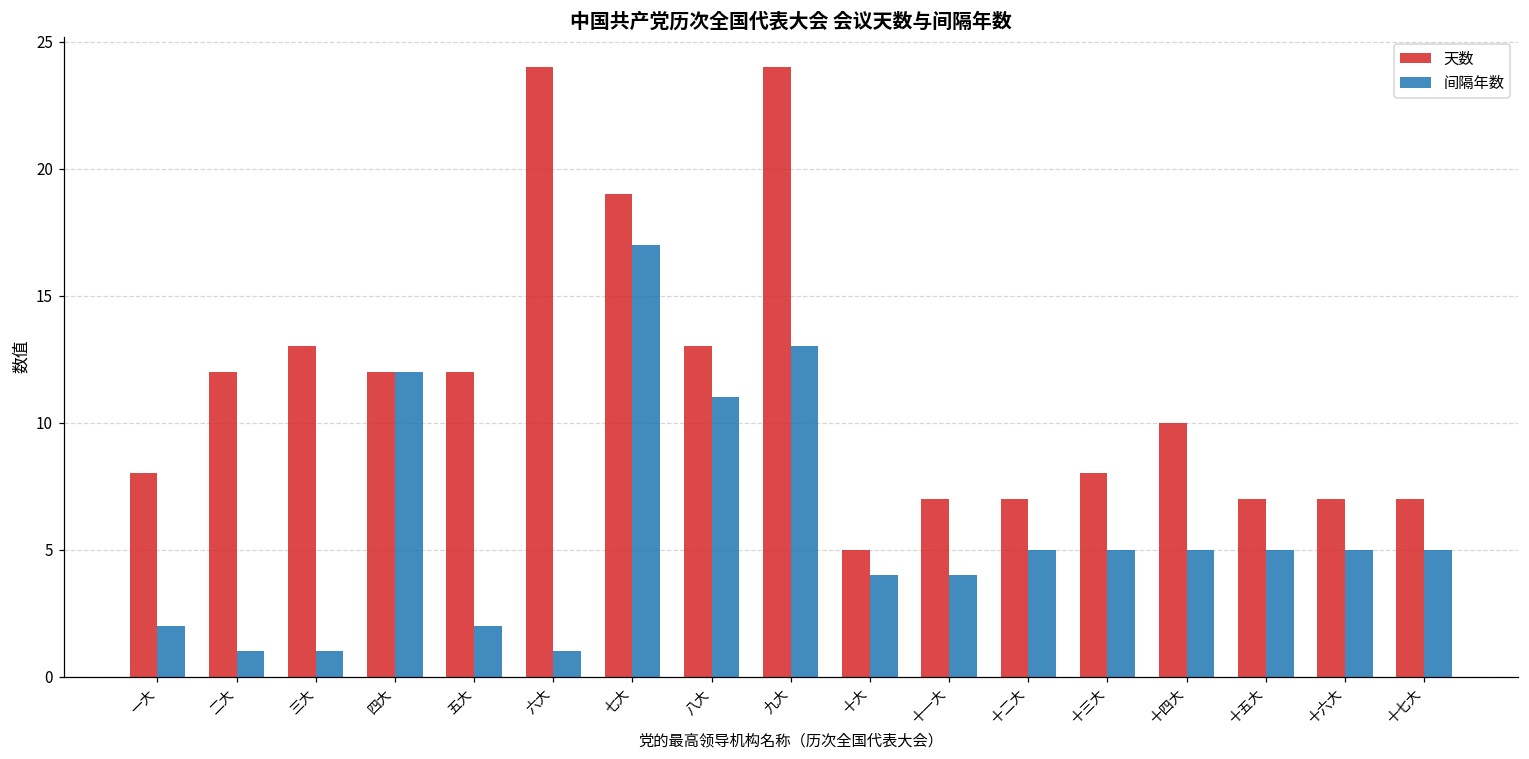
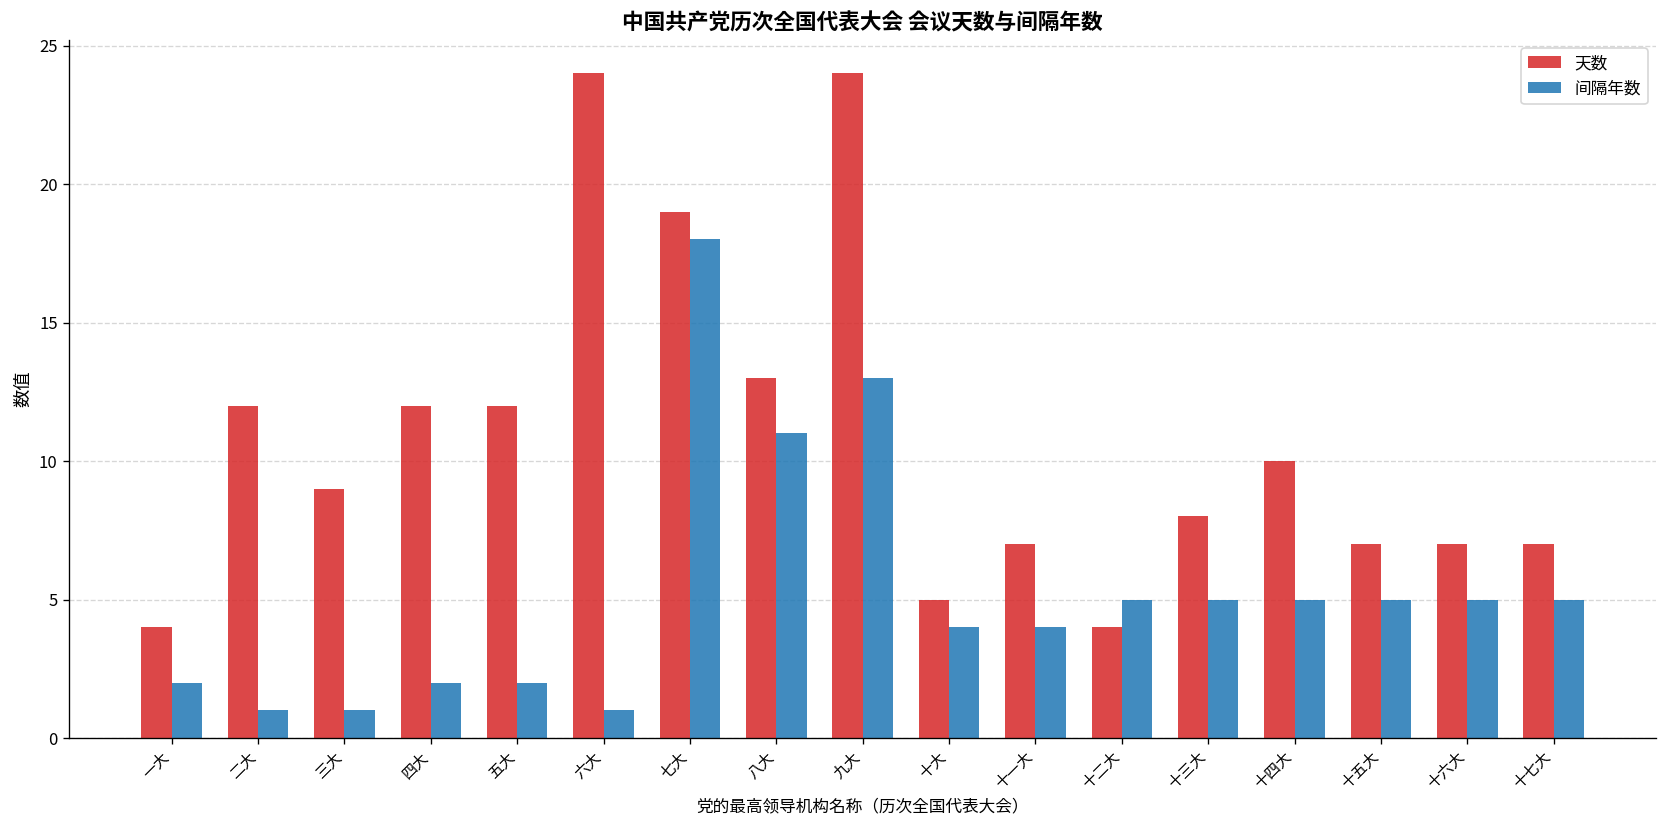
  {
    "天数": {
-     "一大": 8,
+     "一大": 4,
      "二大": 12,
-     "三大": 13,
+     "三大": 9,
      "四大": 12,
      "五大": 12,
      "六大": 24,
      "七大": 19,
      "八大": 13,
      "九大": 24,
      "十大": 5,
      "十一大": 7,
-     "十二大": 7,
+     "十二大": 4,
      "十三大": 8,
      "十四大": 10,
      "十五大": 7,
      "十六大": 7,
      "十七大": 7
    },
    "间隔年数": {
      "一大": 2,
      "二大": 1,
      "三大": 1,
-     "四大": 12,
+     "四大": 2,
      "五大": 2,
      "六大": 1,
-     "七大": 17,
+     "七大": 18,
      "八大": 11,
      "九大": 13,
      "十大": 4,
      "十一大": 4,
      "十二大": 5,
      "十三大": 5,
      "十四大": 5,
      "十五大": 5,
      "十六大": 5,
      "十七大": 5
    }
  }
